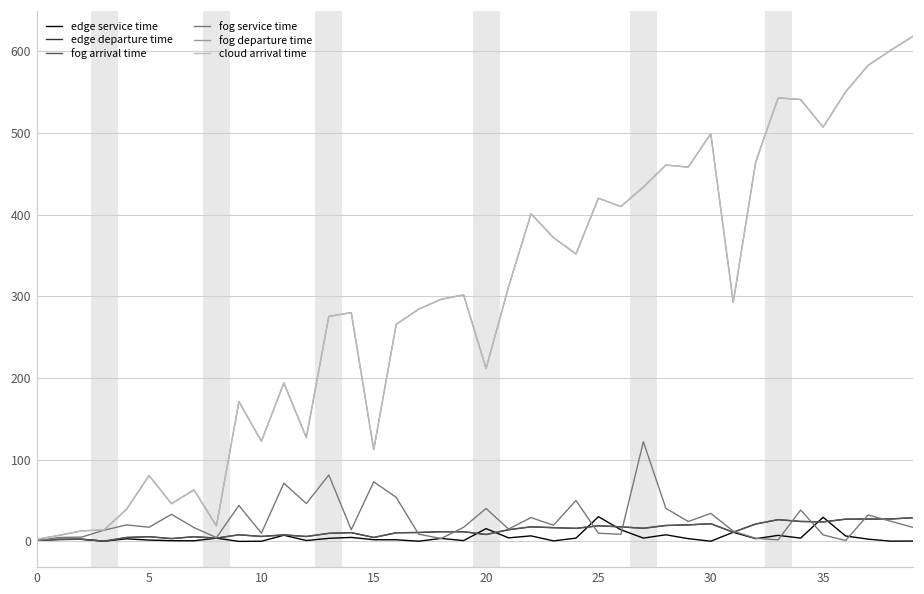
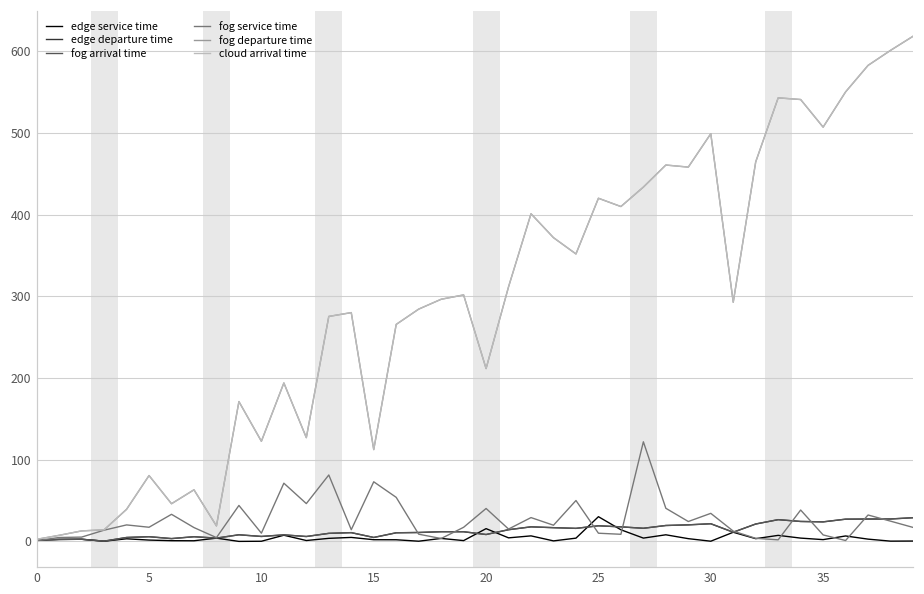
  {
    "edge service time": {
      "5": 0,
      "10": 0,
      "20": 20,
      "25": 30,
      "30": 0,
-     "35": 30
+     "35": 0
    }
  }
